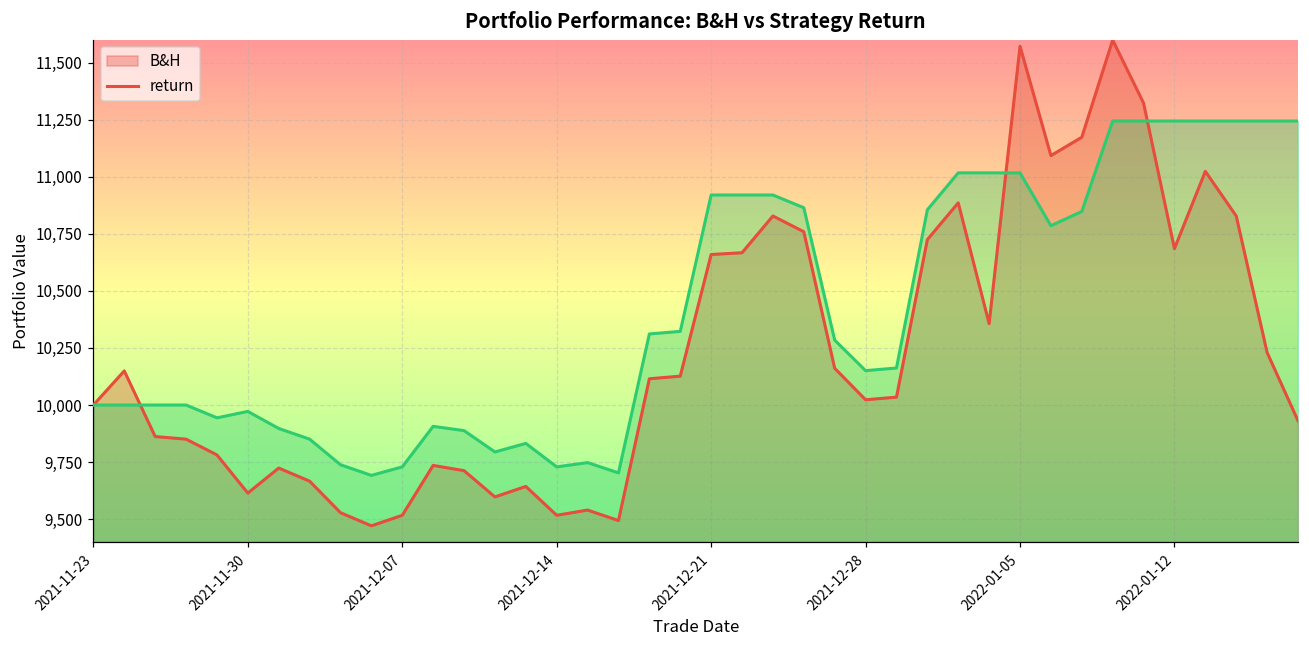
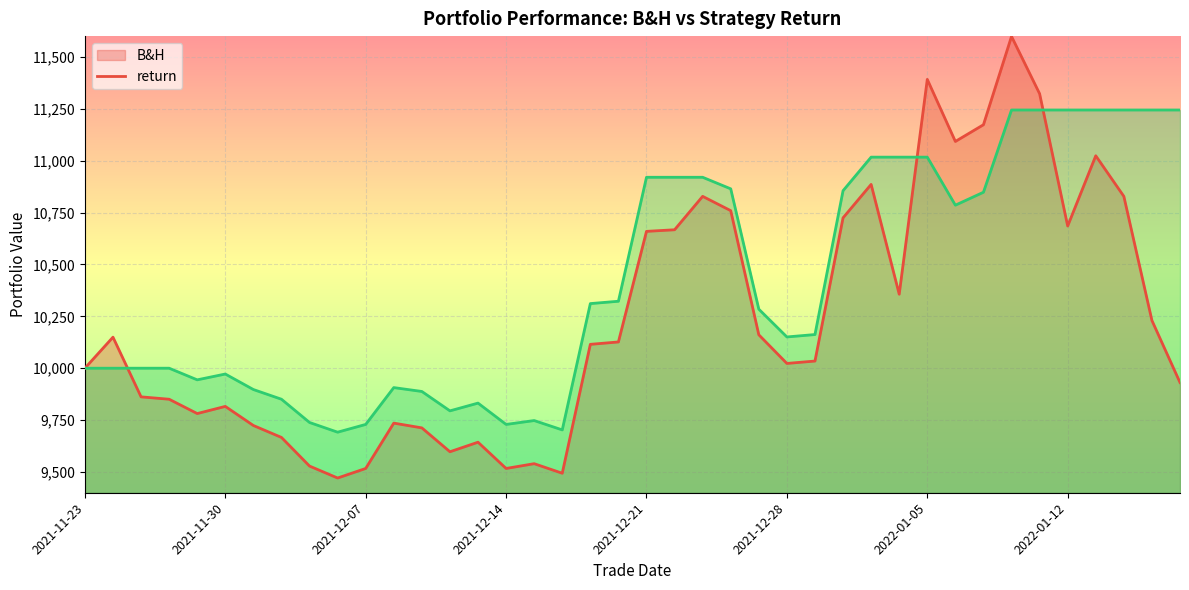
  {
    "B&H": {
-     "2021-11-30": "9,610",
+     "2021-11-30": "9,820",
      "2021-12-07": "9,520",
      "2021-12-14": "9,520",
      "2021-12-21": "10,660",
      "2021-12-28": "10,020",
-     "2022-01-05": "11,570",
+     "2022-01-05": "11,390",
      "2022-01-12": "10,690"
    }
  }
